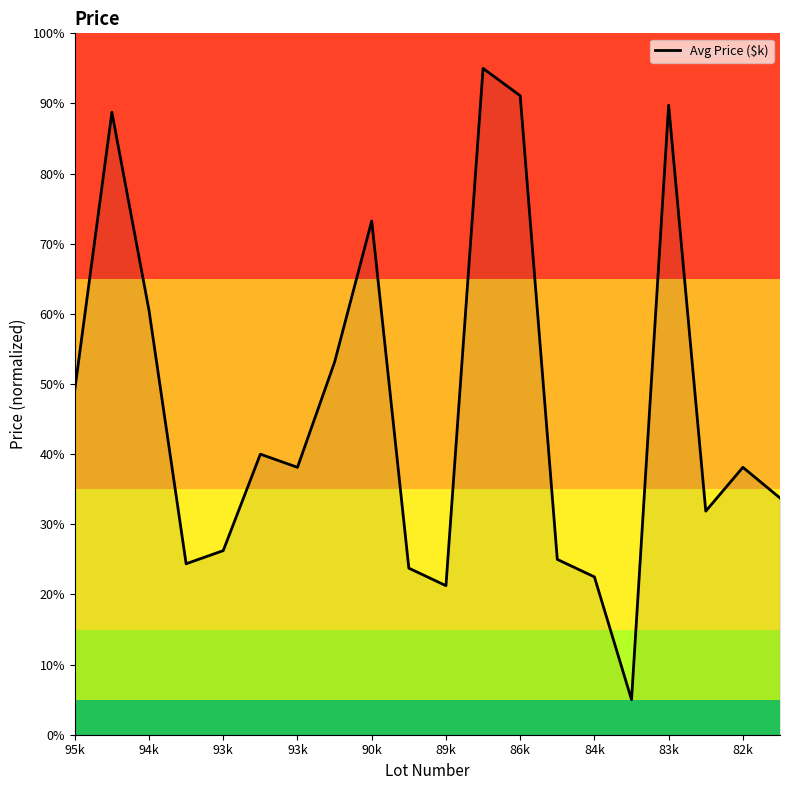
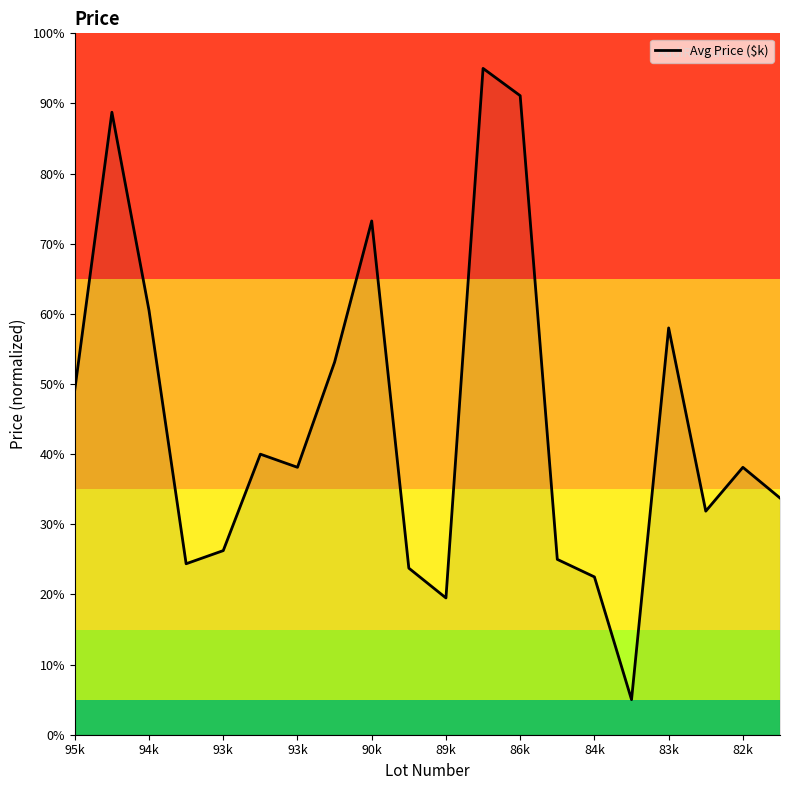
  {
    "95k": "49%",
    "94k": "61%",
    "90k": "73%",
-   "89k": "21%",
+   "89k": "20%",
    "86k": "91%",
    "84k": "23%",
-   "83k": "90%",
+   "83k": "58%",
    "82k": "38%"
  }
